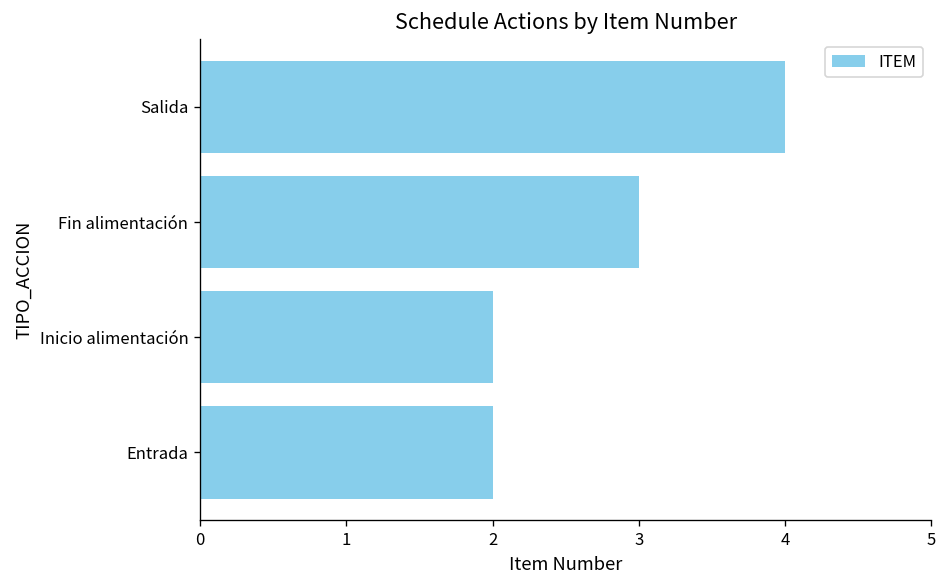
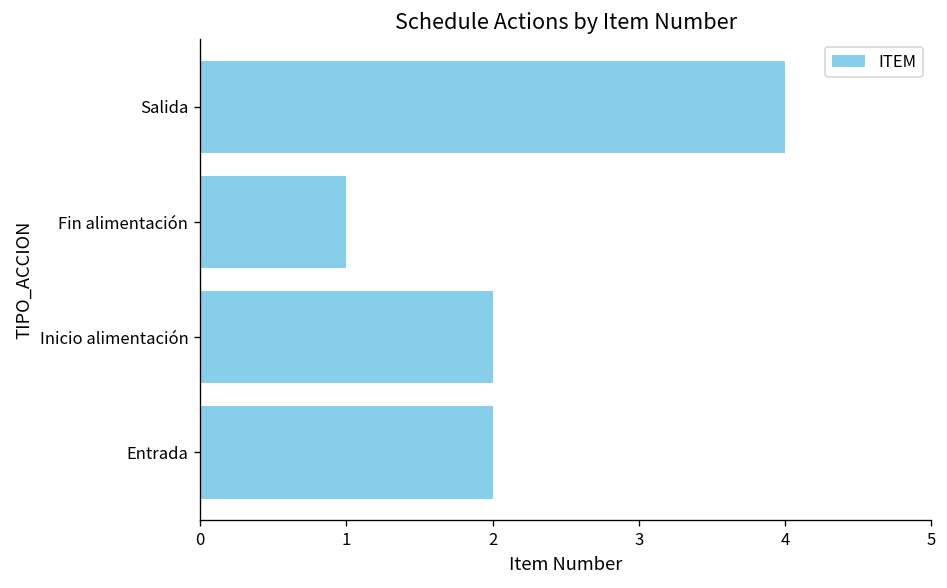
  {
    "Salida": 4,
-   "Fin alimentación": 3,
+   "Fin alimentación": 1,
    "Inicio alimentación": 2,
    "Entrada": 2
  }
